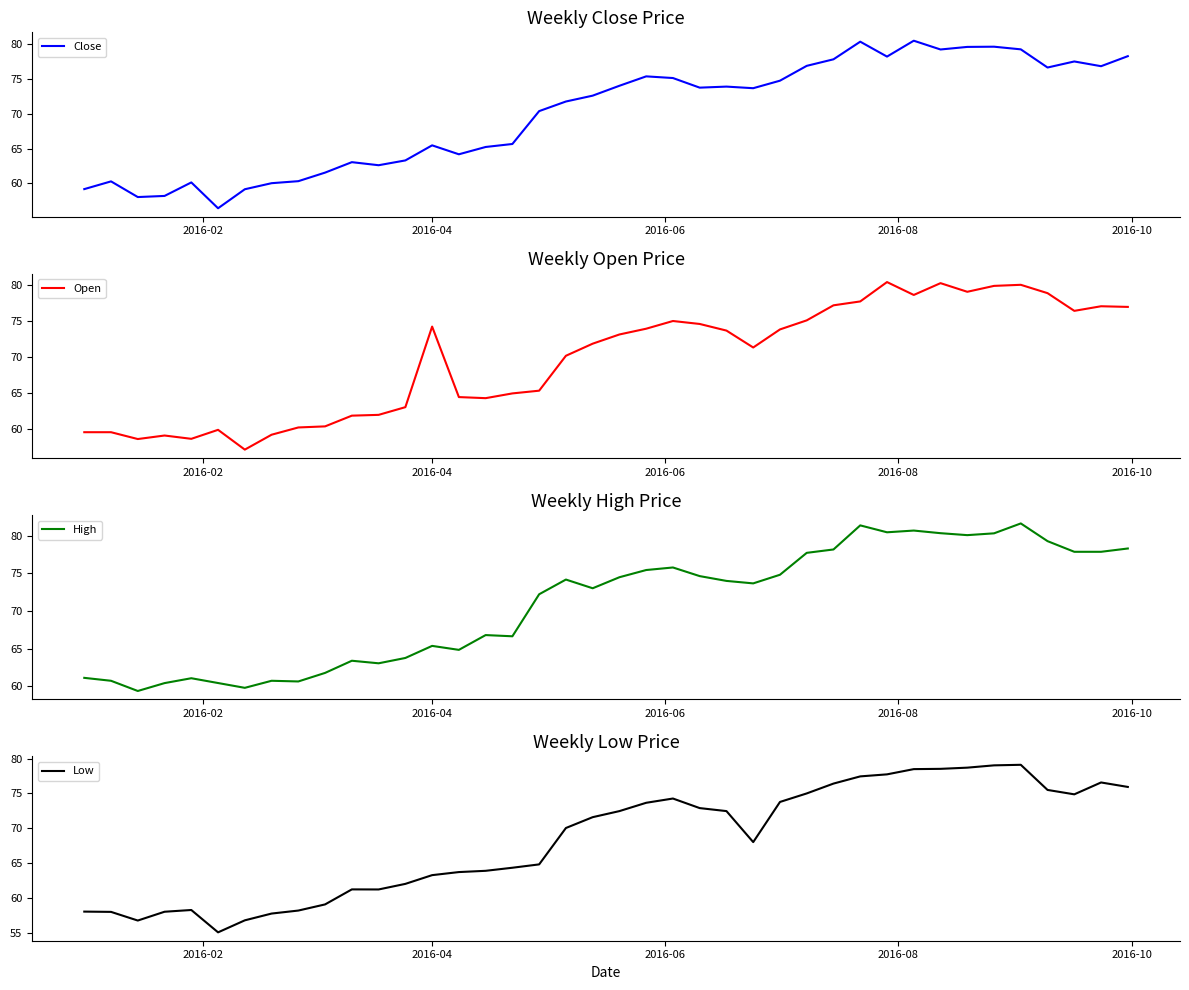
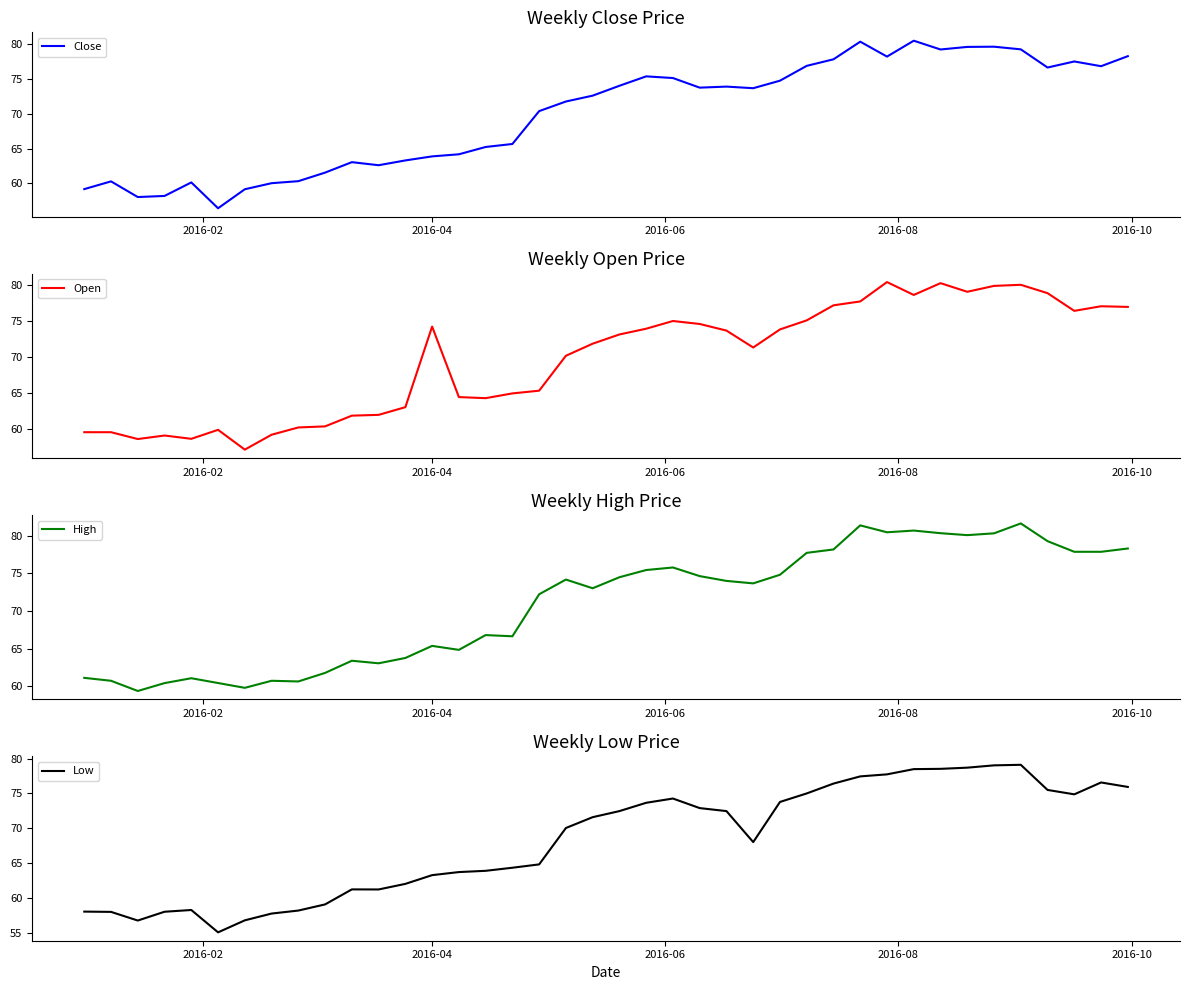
  {
    "Weekly Close Price": {
-     "2016-04": 65
+     "2016-04": 64
    },
    "Weekly Open Price": {
      "2016-04": 74
    },
    "Weekly High Price": {
      "2016-04": 65
    },
    "Weekly Low Price": {
      "2016-04": 63
    }
  }
